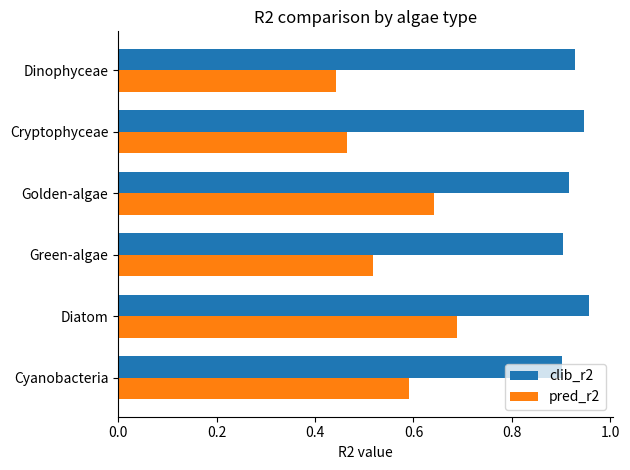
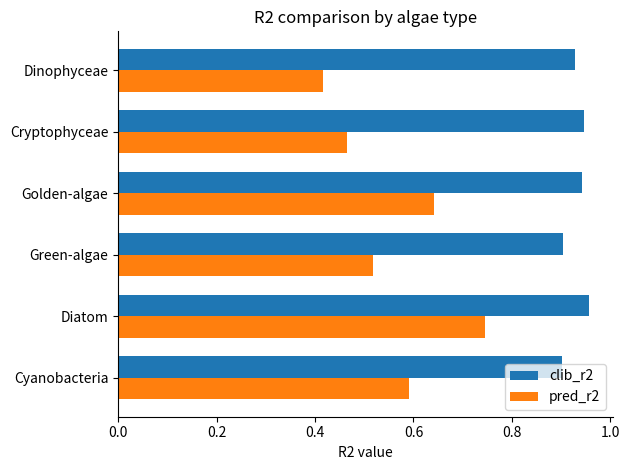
  {
    "clib_r2": {
      "Dinophyceae": 0.93,
      "Cryptophyceae": 0.95,
-     "Golden-algae": 0.92,
+     "Golden-algae": 0.94,
      "Green-algae": 0.90,
      "Diatom": 0.96
    },
    "pred_r2": {
-     "Dinophyceae": 0.44,
+     "Dinophyceae": 0.42,
      "Cryptophyceae": 0.46,
      "Golden-algae": 0.64,
      "Green-algae": 0.52,
-     "Diatom": 0.69,
+     "Diatom": 0.75,
      "Cyanobacteria": 0.59
    }
  }
